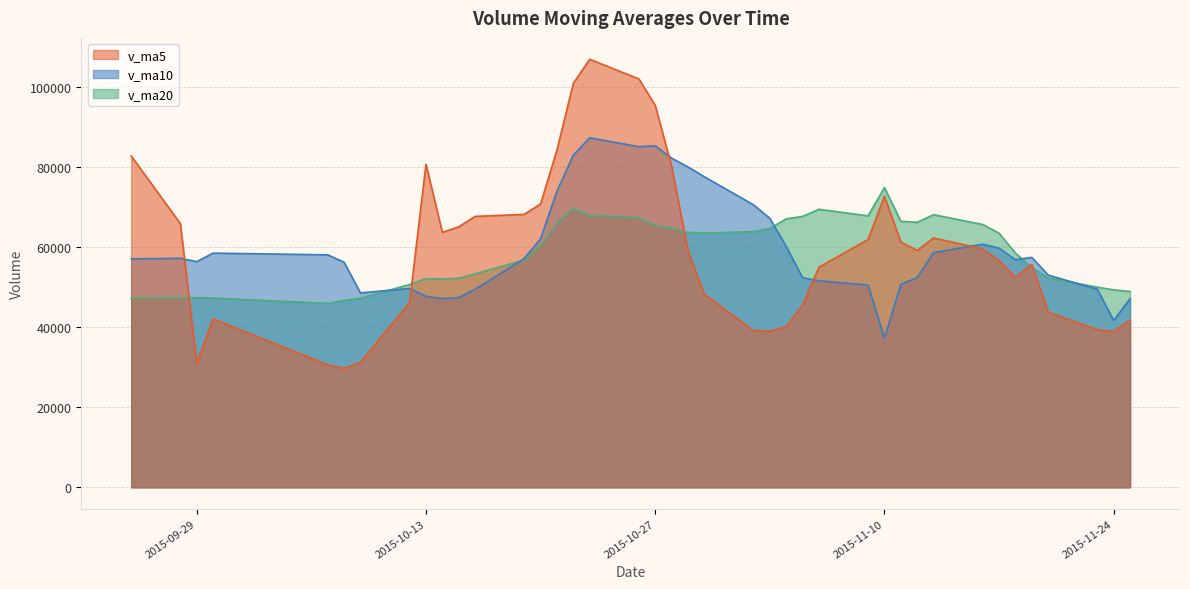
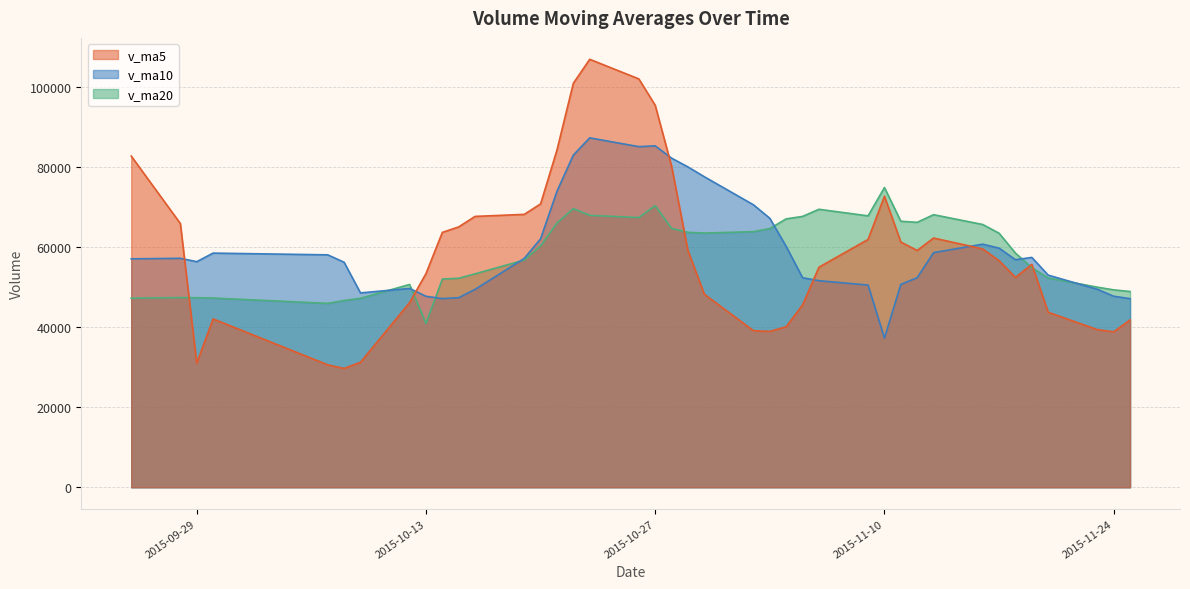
  {
    "v_ma5": {
      "2015-09-29": 31000,
-     "2015-10-13": 81000,
+     "2015-10-13": 53000,
      "2015-10-27": 95000,
      "2015-11-10": 73000,
      "2015-11-24": 39000
    },
    "v_ma10": {
      "2015-09-29": 56000,
      "2015-10-13": 48000,
      "2015-10-27": 85000,
      "2015-11-10": 37000,
-     "2015-11-24": 42000
+     "2015-11-24": 48000
    },
    "v_ma20": {
      "2015-09-29": 47000,
-     "2015-10-13": 52000,
-     "2015-10-27": 65000,
+     "2015-10-13": 41000,
+     "2015-10-27": 70000,
      "2015-11-10": 75000,
      "2015-11-24": 49000
    }
  }
